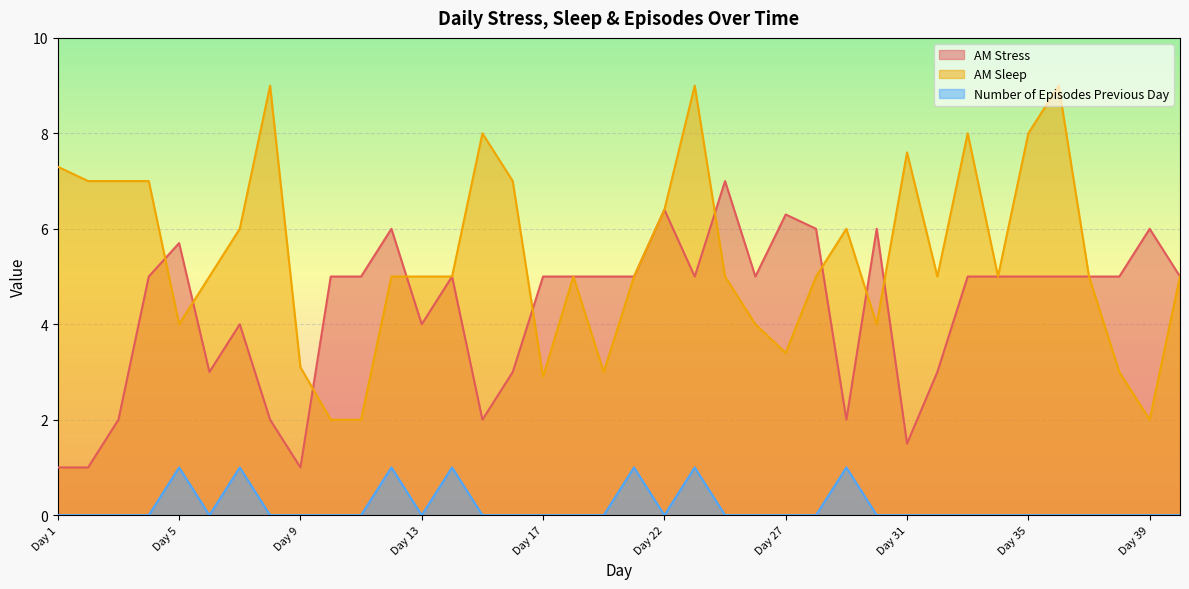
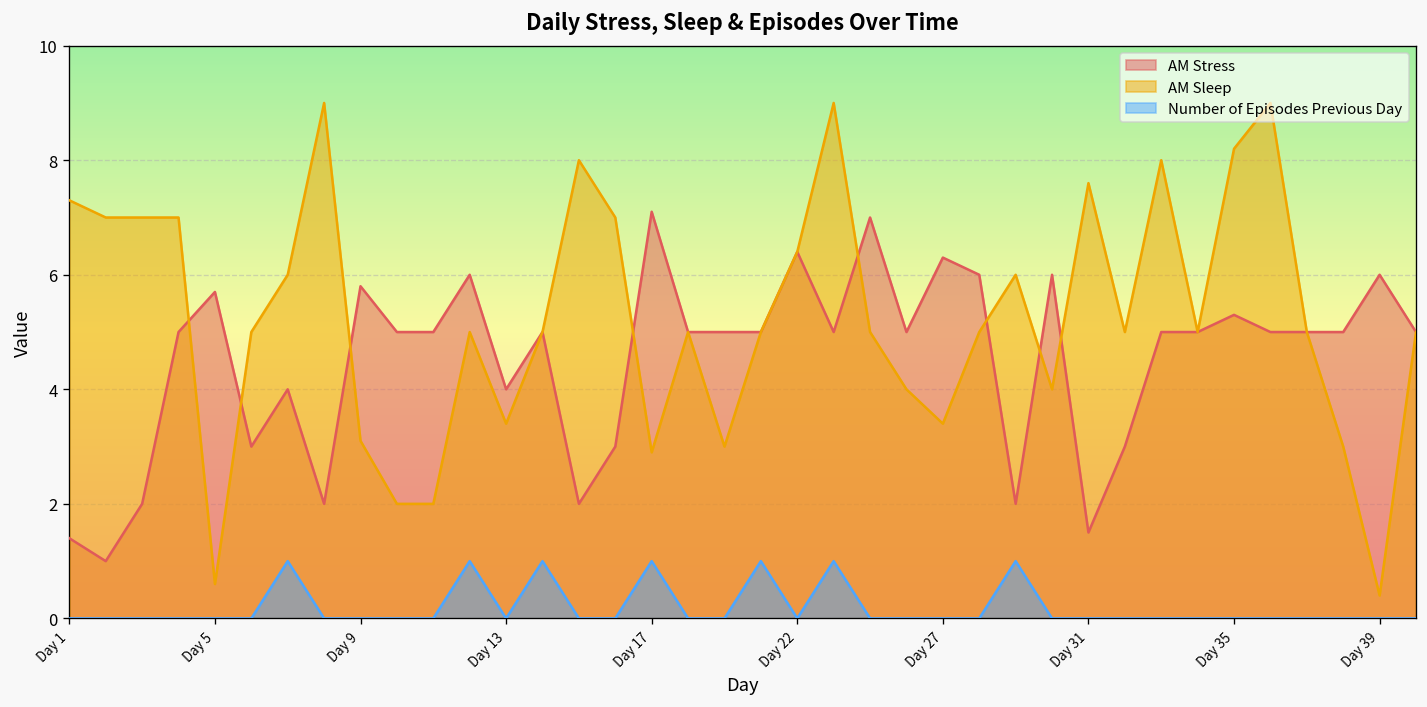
  {
    "AM Stress": {
-     "Day 1": 1.0,
+     "Day 1": 1.4,
      "Day 5": 5.7,
-     "Day 9": 1.0,
+     "Day 9": 5.8,
      "Day 13": 4.0,
-     "Day 17": 5.0,
+     "Day 17": 7.1,
      "Day 27": 6.3,
      "Day 31": 1.5,
-     "Day 35": 5.0,
+     "Day 35": 5.3,
      "Day 39": 6.0
    },
    "AM Sleep": {
      "Day 1": 7.3,
-     "Day 5": 4.0,
+     "Day 5": 0.6,
      "Day 9": 3.1,
-     "Day 13": 5.0,
+     "Day 13": 3.4,
      "Day 17": 2.9,
      "Day 27": 3.4,
      "Day 31": 7.6,
-     "Day 35": 8.0,
-     "Day 39": 2.0
+     "Day 35": 8.2,
+     "Day 39": 0.4
    },
    "Number of Episodes Previous Day": {
      "Day 1": 0,
-     "Day 5": 1,
+     "Day 5": 0,
      "Day 9": 0,
      "Day 13": 0,
-     "Day 17": 0,
+     "Day 17": 1,
      "Day 22": 0,
      "Day 27": 0,
      "Day 31": 0,
      "Day 35": 0,
      "Day 39": 0
    }
  }
